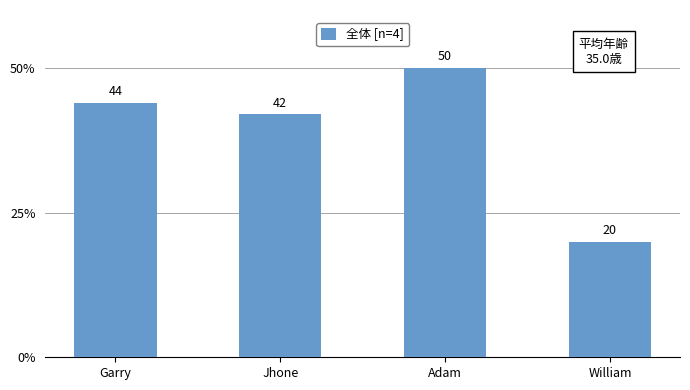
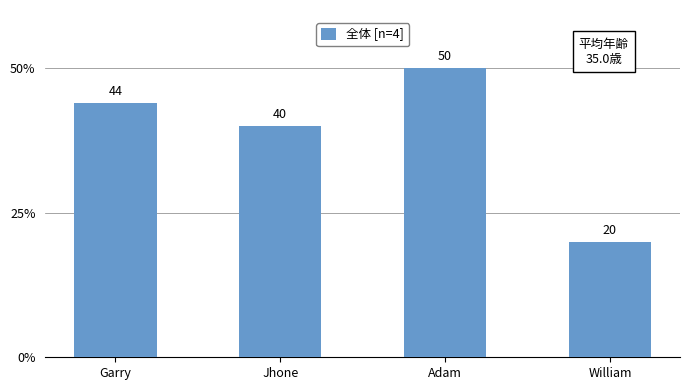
  {
    "Garry": 44,
-   "Jhone": 42,
+   "Jhone": 40,
    "Adam": 50,
    "William": 20
  }
